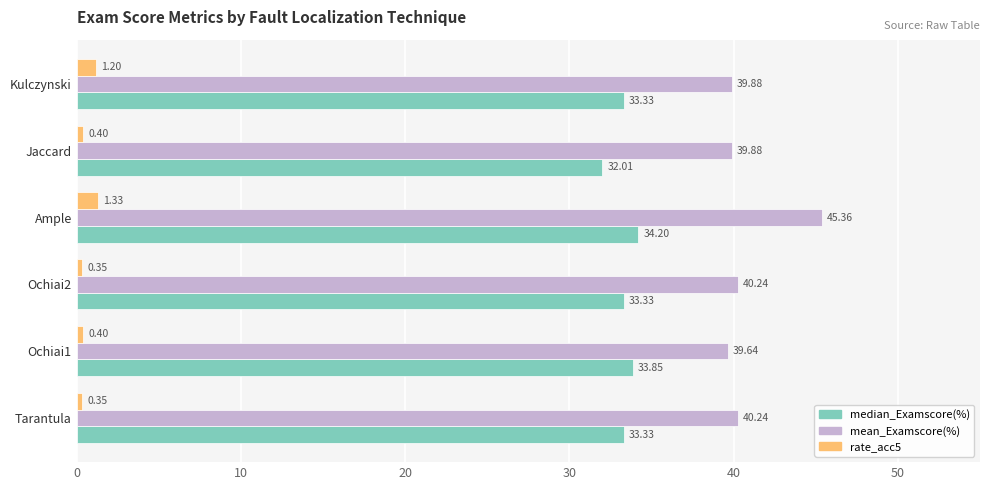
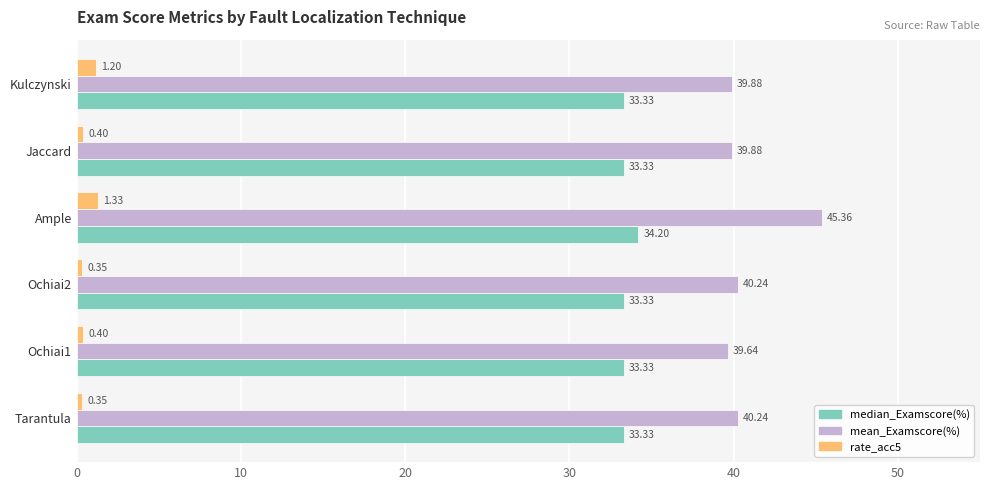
  {
    "median_Examscore(%)": {
      "Kulczynski": 33.33,
-     "Jaccard": 32.01,
+     "Jaccard": 33.33,
      "Ample": 34.20,
      "Ochiai2": 33.33,
-     "Ochiai1": 33.85,
+     "Ochiai1": 33.33,
      "Tarantula": 33.33
    },
    "mean_Examscore(%)": {
      "Kulczynski": 39.88,
      "Jaccard": 39.88,
      "Ample": 45.36,
      "Ochiai2": 40.24,
      "Ochiai1": 39.64,
      "Tarantula": 40.24
    },
    "rate_acc5": {
      "Kulczynski": 1.20,
      "Jaccard": 0.40,
      "Ample": 1.33,
      "Ochiai2": 0.35,
      "Ochiai1": 0.40,
      "Tarantula": 0.35
    }
  }
